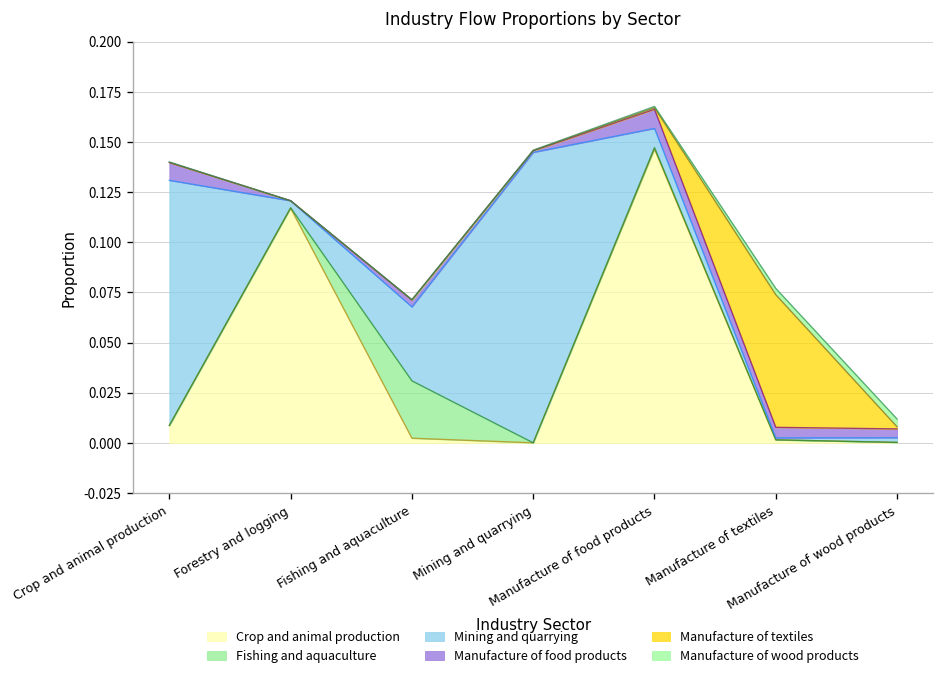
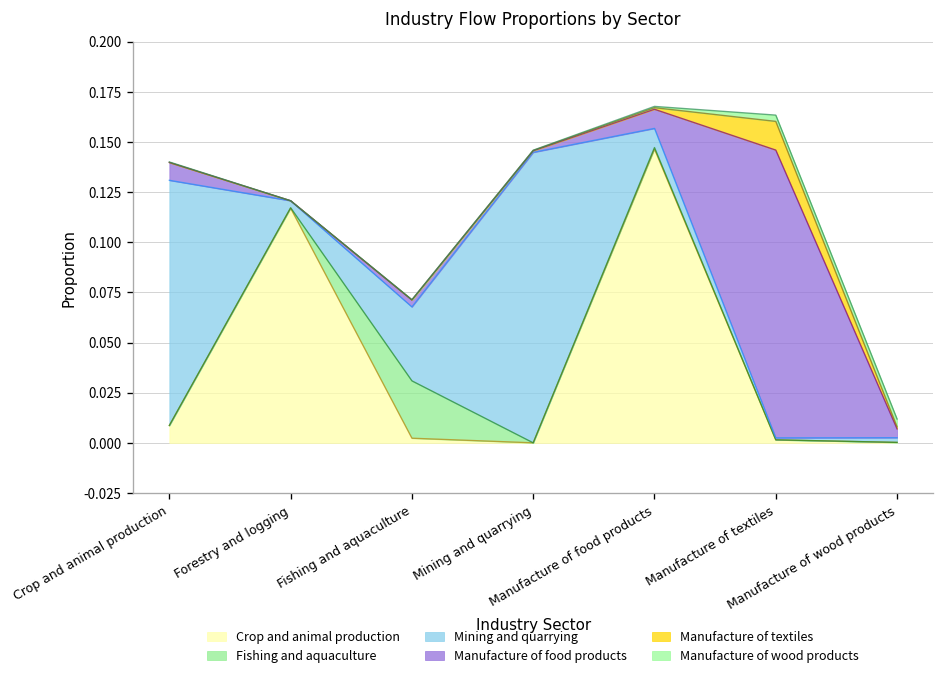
  {
    "Crop and animal production": {
      "Fishing and aquaculture": 0.002
    },
    "Mining and quarrying": {
      "Crop and animal production": 0.122,
      "Fishing and aquaculture": 0.037,
      "Manufacture of food products": 0.010,
      "Manufacture of wood products": 0.002
    },
    "Manufacture of food products": {
-     "Manufacture of textiles": 0.005
+     "Manufacture of textiles": 0.143
    },
    "Manufacture of textiles": {
-     "Manufacture of textiles": 0.066
+     "Manufacture of textiles": 0.014
    }
  }
